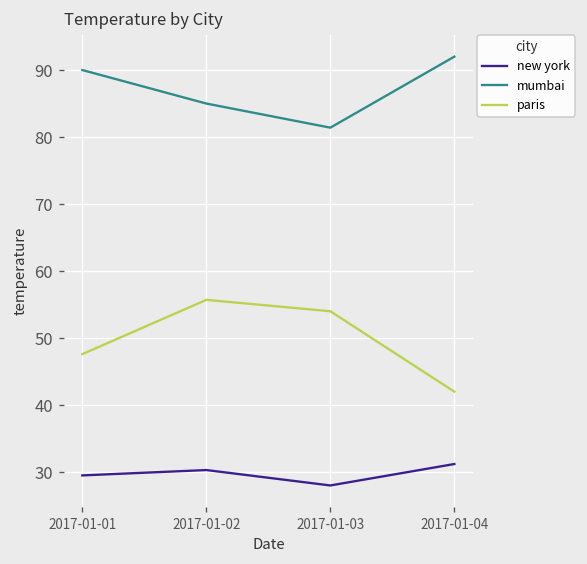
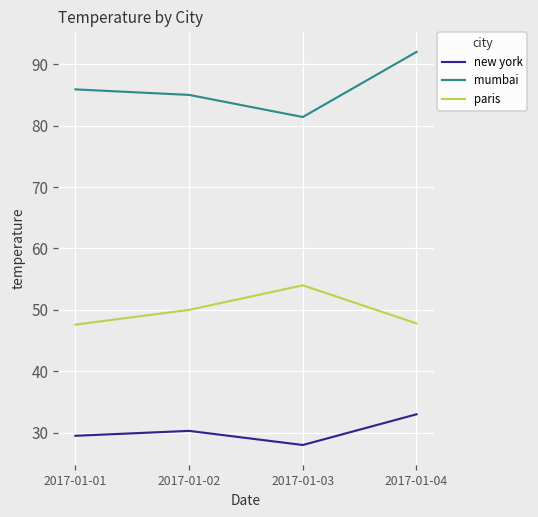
  {
    "new york": {
      "2017-01-01": 30,
      "2017-01-02": 30,
      "2017-01-03": 28,
-     "2017-01-04": 31
+     "2017-01-04": 33
    },
    "mumbai": {
-     "2017-01-01": 90,
+     "2017-01-01": 86,
      "2017-01-02": 85,
      "2017-01-03": 81,
      "2017-01-04": 92
    },
    "paris": {
      "2017-01-01": 48,
-     "2017-01-02": 56,
+     "2017-01-02": 50,
      "2017-01-03": 54,
-     "2017-01-04": 42
+     "2017-01-04": 48
    }
  }
